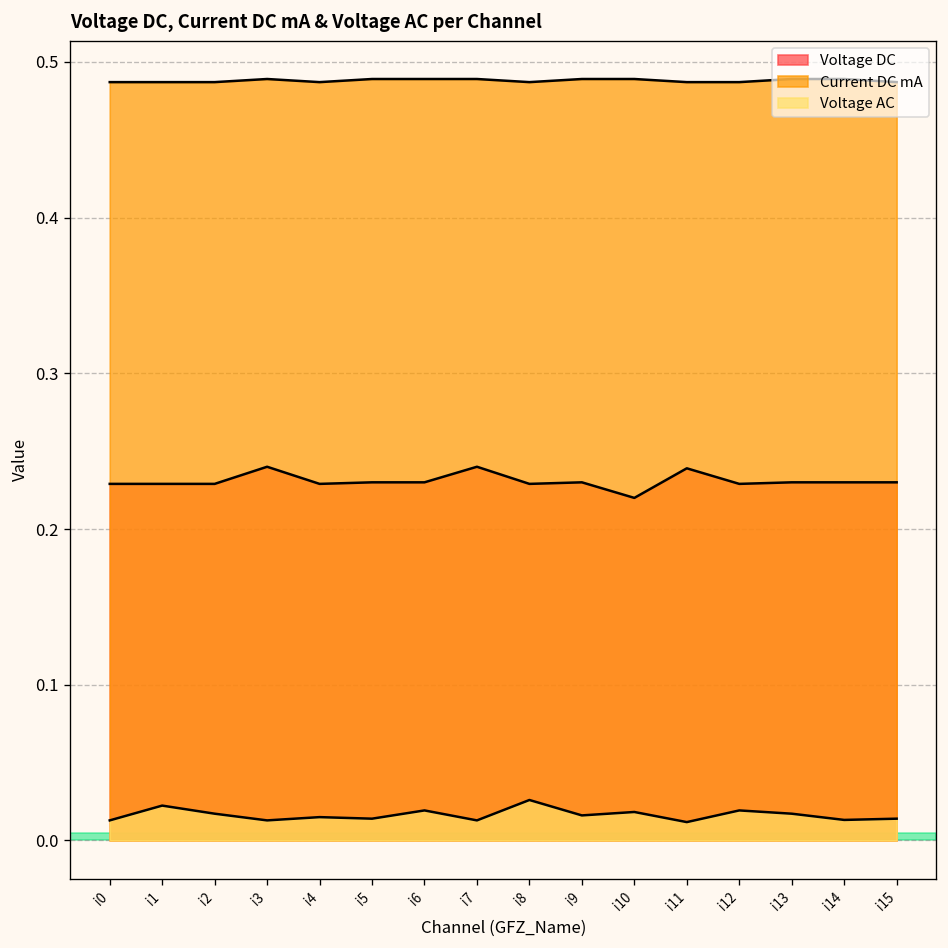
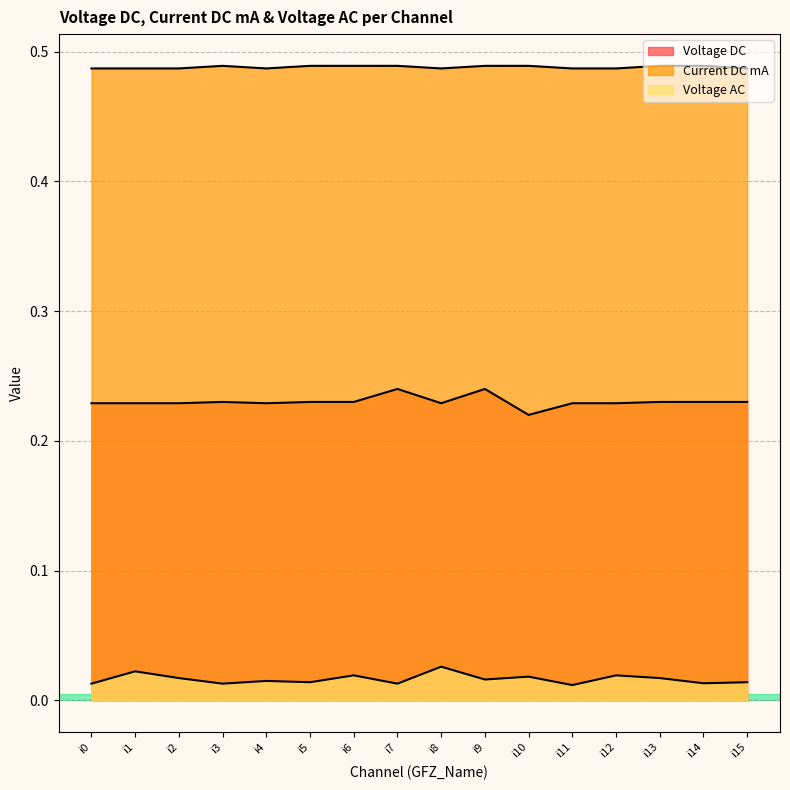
  {
    "Voltage DC": {
      "i0": 0.229,
      "i1": 0.229,
      "i2": 0.229,
-     "i3": 0.24,
+     "i3": 0.23,
      "i4": 0.229,
      "i5": 0.230,
      "i6": 0.230,
      "i7": 0.240,
      "i8": 0.229,
-     "i9": 0.23,
+     "i9": 0.24,
      "i10": 0.220,
-     "i11": 0.239,
+     "i11": 0.229,
      "i12": 0.229,
      "i13": 0.230,
      "i14": 0.230,
      "i15": 0.230
    },
    "Current DC mA": {
      "i0": 0.487,
      "i1": 0.487,
      "i2": 0.487,
      "i3": 0.489,
      "i4": 0.487,
      "i5": 0.489,
      "i6": 0.489,
      "i7": 0.489,
      "i8": 0.487,
      "i9": 0.489,
      "i10": 0.489,
      "i11": 0.487,
      "i12": 0.487
    },
    "Voltage AC": {
      "i0": 0.013,
      "i1": 0.022,
      "i2": 0.017,
      "i3": 0.013,
      "i4": 0.015,
      "i5": 0.014,
      "i6": 0.019,
      "i7": 0.013,
      "i8": 0.026,
      "i9": 0.016,
      "i10": 0.018,
      "i11": 0.012,
      "i12": 0.019,
      "i13": 0.017,
      "i14": 0.013,
      "i15": 0.014
    }
  }
